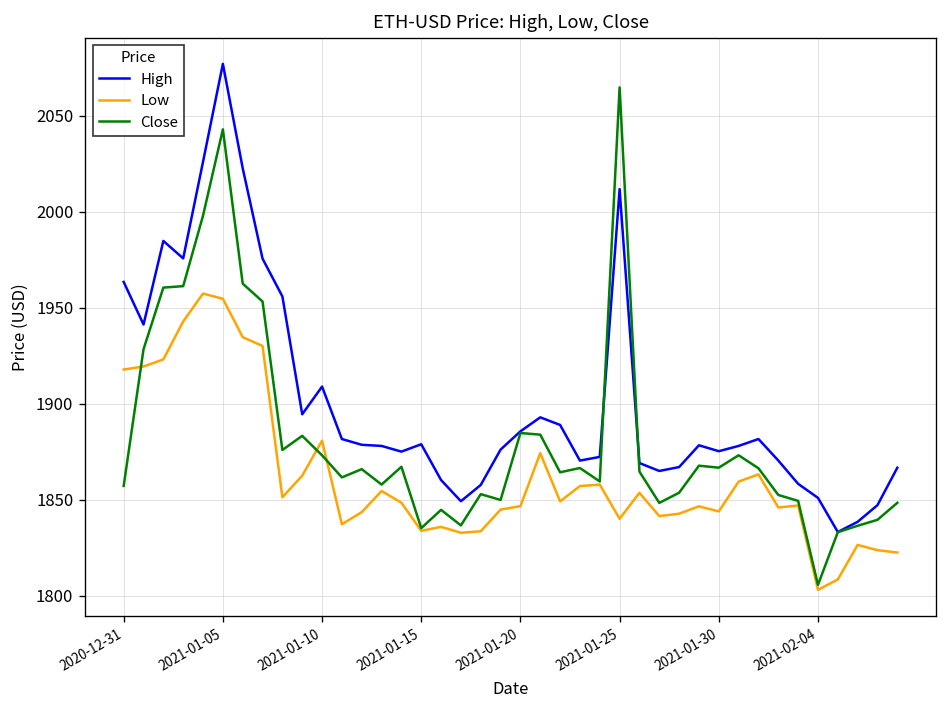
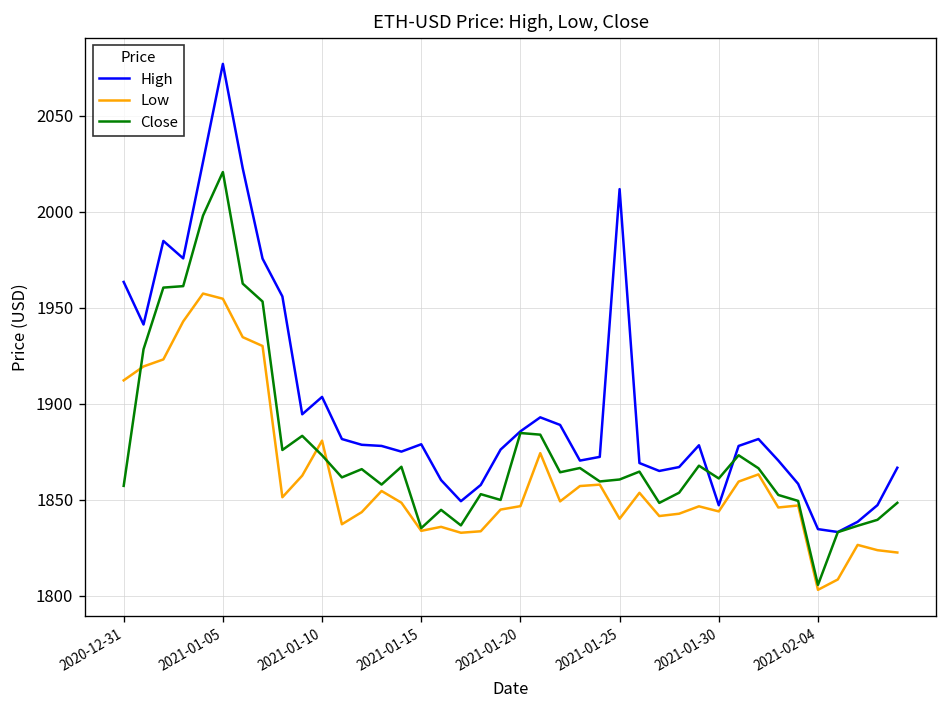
  {
    "High": {
      "2020-12-31": 1963,
      "2021-01-05": 2077,
-     "2021-01-10": 1909,
+     "2021-01-10": 1904,
      "2021-01-15": 1879,
      "2021-01-25": 2012,
-     "2021-01-30": 1875,
-     "2021-02-04": 1851
+     "2021-01-30": 1847,
+     "2021-02-04": 1835
    },
    "Low": {
-     "2020-12-31": 1918,
+     "2020-12-31": 1912,
      "2021-01-05": 1955,
      "2021-01-10": 1881,
      "2021-01-20": 1847,
      "2021-01-25": 1840,
      "2021-01-30": 1844,
      "2021-02-04": 1803
    },
    "Close": {
      "2020-12-31": 1857,
-     "2021-01-05": 2043,
+     "2021-01-05": 2021,
      "2021-01-10": 1873,
-     "2021-01-25": 2065,
-     "2021-01-30": 1867,
+     "2021-01-25": 1860,
+     "2021-01-30": 1861,
      "2021-02-04": 1806
    }
  }
